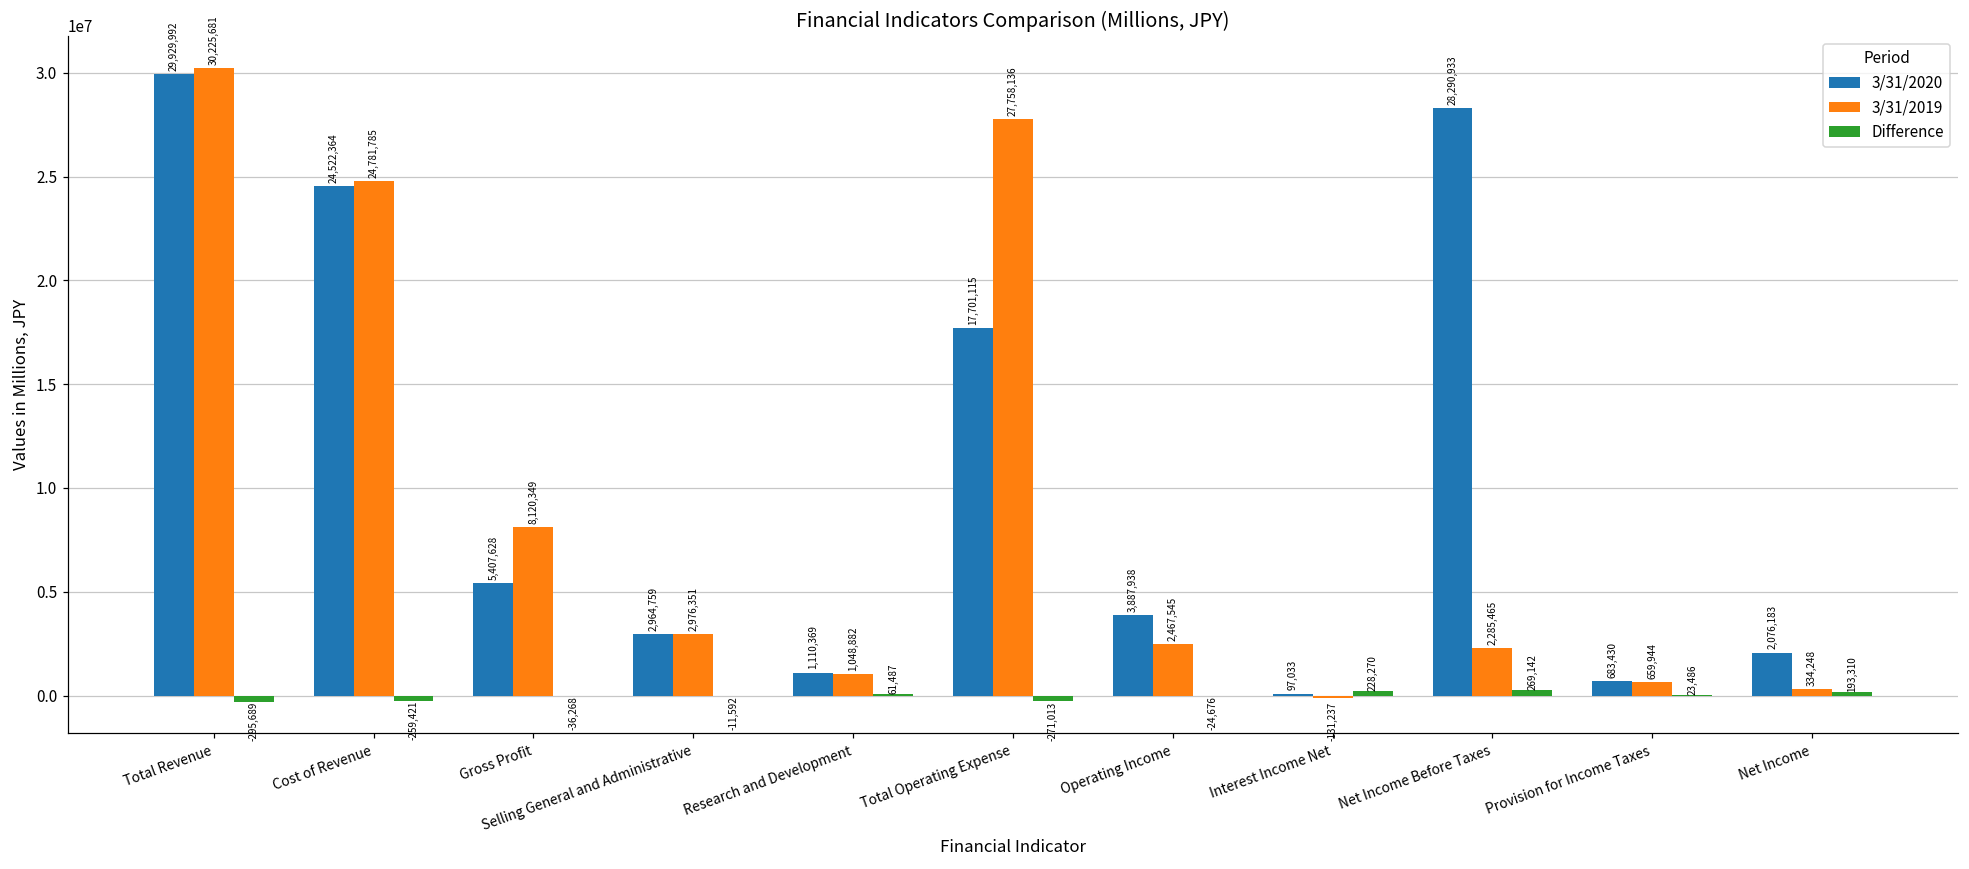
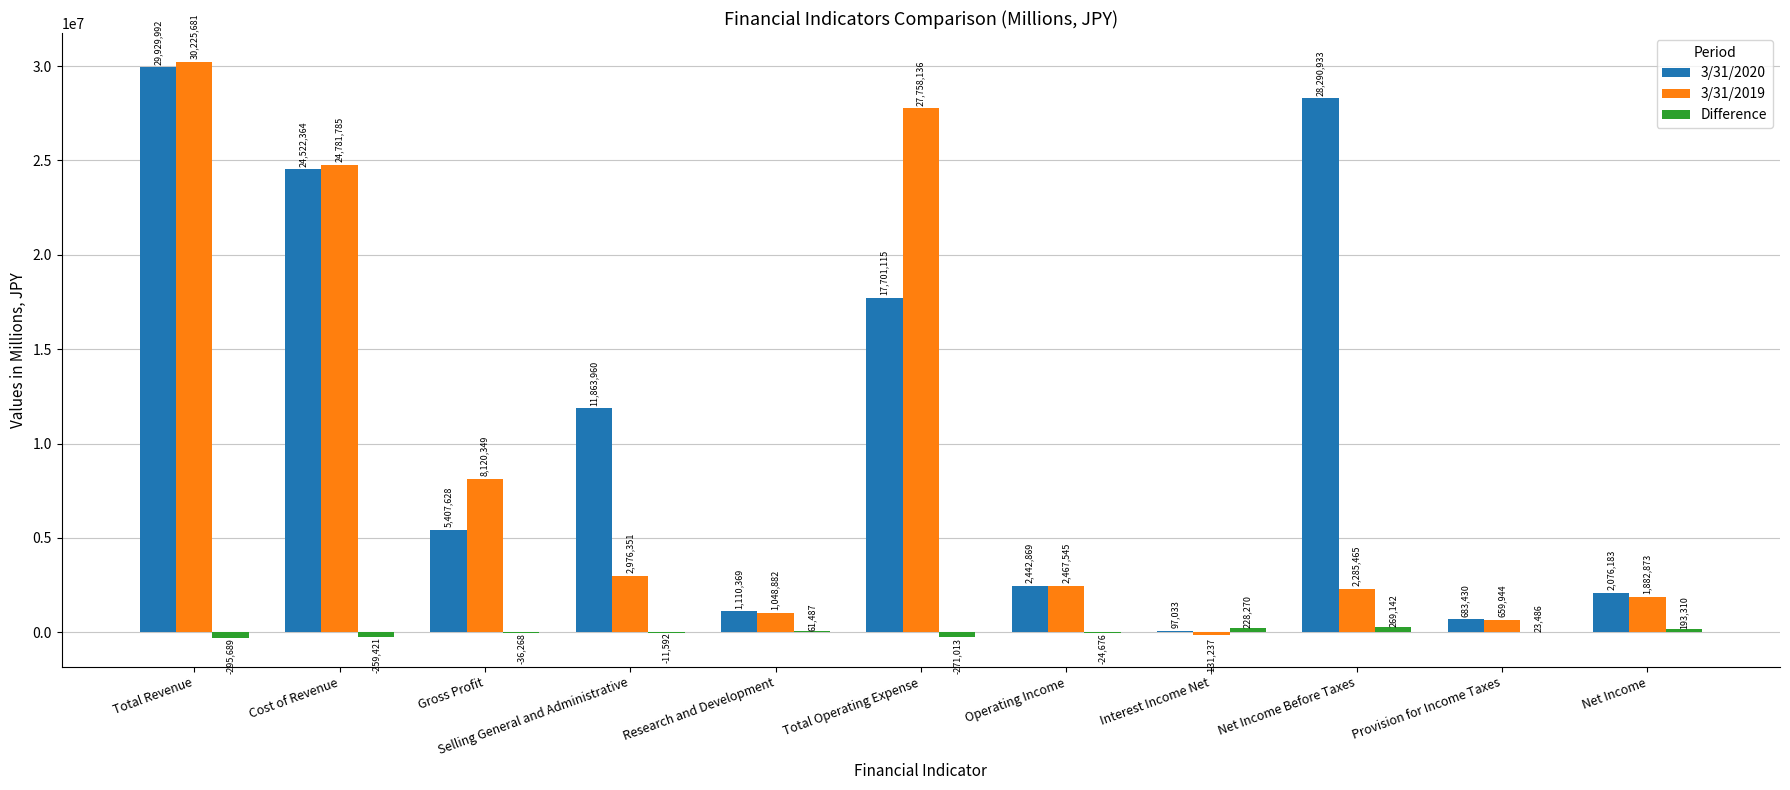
  {
    "3/31/2020": {
      "Total Revenue": "29,929,992",
      "Cost of Revenue": "24,522,364",
      "Gross Profit": "5,407,628",
-     "Selling General and Administrative": "2,964,759",
+     "Selling General and Administrative": "11,863,960",
      "Research and Development": "1,110,369",
      "Total Operating Expense": "17,701,115",
-     "Operating Income": "3,887,938",
+     "Operating Income": "2,442,869",
      "Interest Income Net": "97,033",
      "Net Income Before Taxes": "28,290,933",
      "Provision for Income Taxes": "683,430",
      "Net Income": "2,076,183"
    },
    "3/31/2019": {
      "Total Revenue": "30,225,681",
      "Cost of Revenue": "24,781,785",
      "Gross Profit": "8,120,349",
      "Selling General and Administrative": "2,976,351",
      "Research and Development": "1,048,882",
      "Total Operating Expense": "27,758,136",
      "Operating Income": "2,467,545",
      "Interest Income Net": "-131,237",
      "Net Income Before Taxes": "2,285,465",
      "Provision for Income Taxes": "659,944",
-     "Net Income": "334,248"
+     "Net Income": "1,882,873"
    },
    "Difference": {
      "Total Revenue": "-295,689",
      "Cost of Revenue": "-259,421",
      "Gross Profit": "-36,268",
      "Selling General and Administrative": "-11,592",
      "Research and Development": "61,487",
      "Total Operating Expense": "-271,013",
      "Operating Income": "-24,676",
      "Interest Income Net": "228,270",
      "Net Income Before Taxes": "269,142",
      "Provision for Income Taxes": "23,486",
      "Net Income": "193,310"
    }
  }
